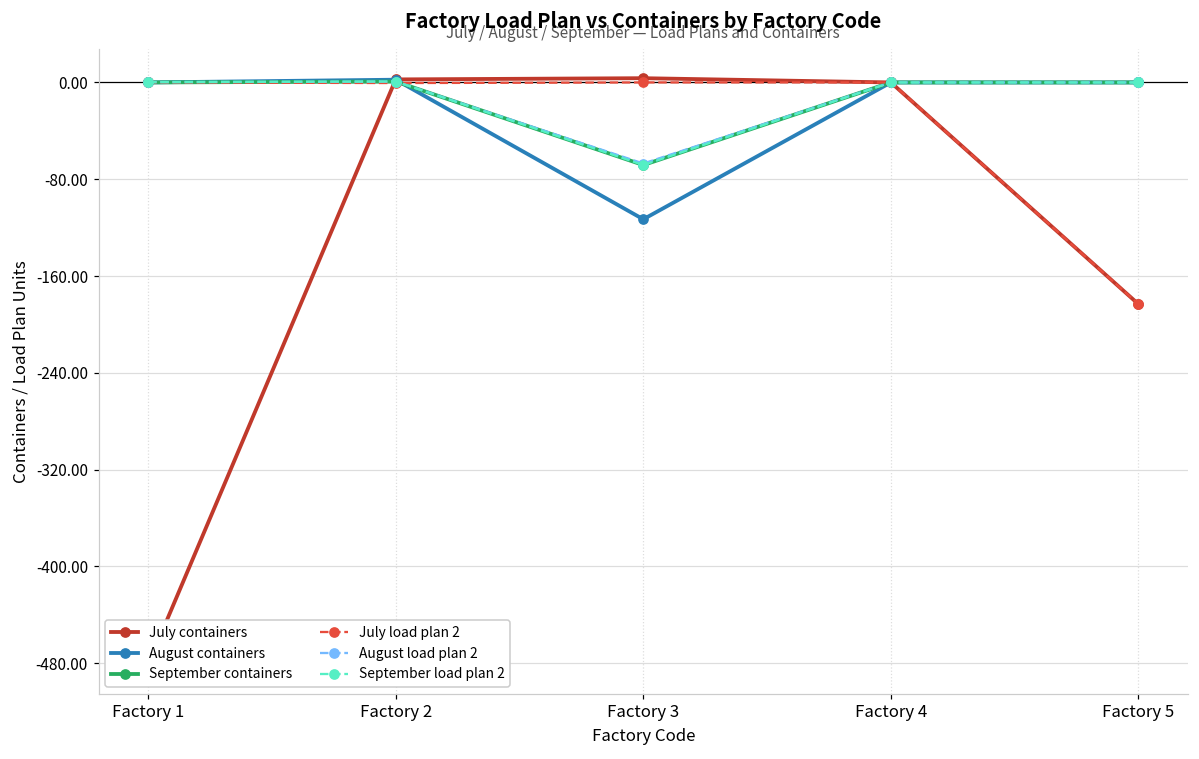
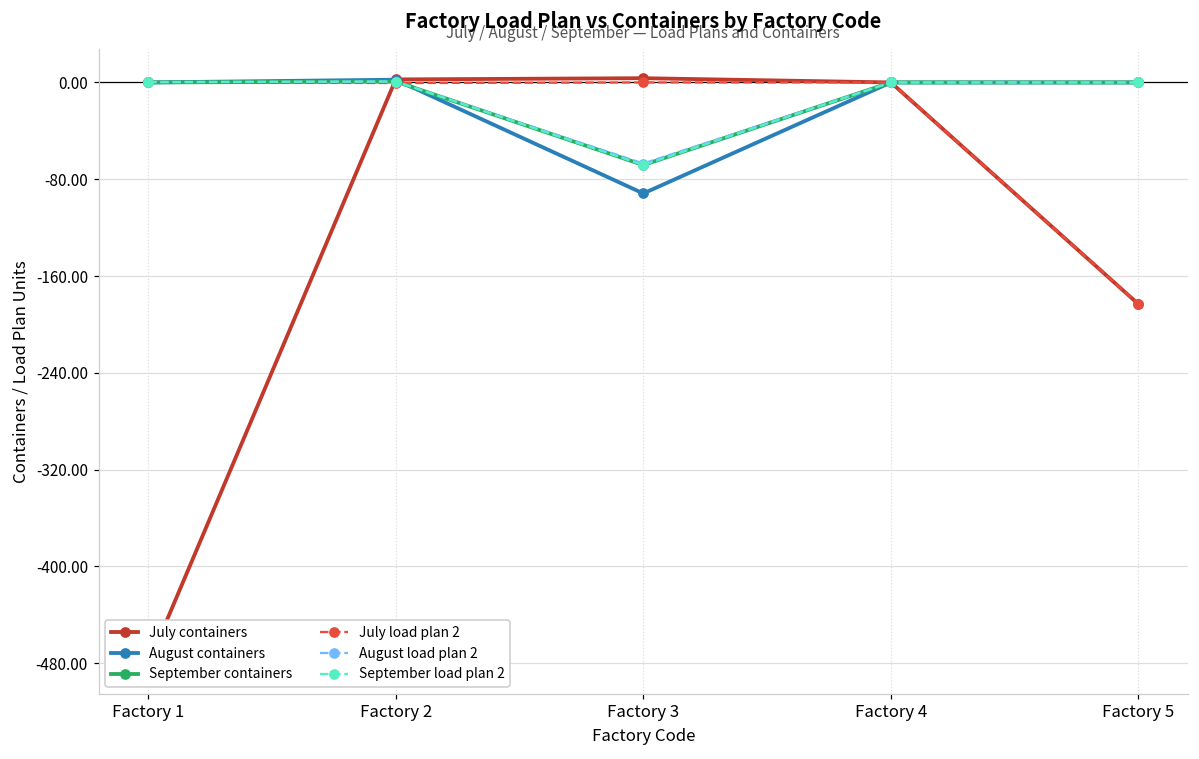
  {
    "August containers": {
-     "Factory 3": -113
+     "Factory 3": -92
    }
  }
